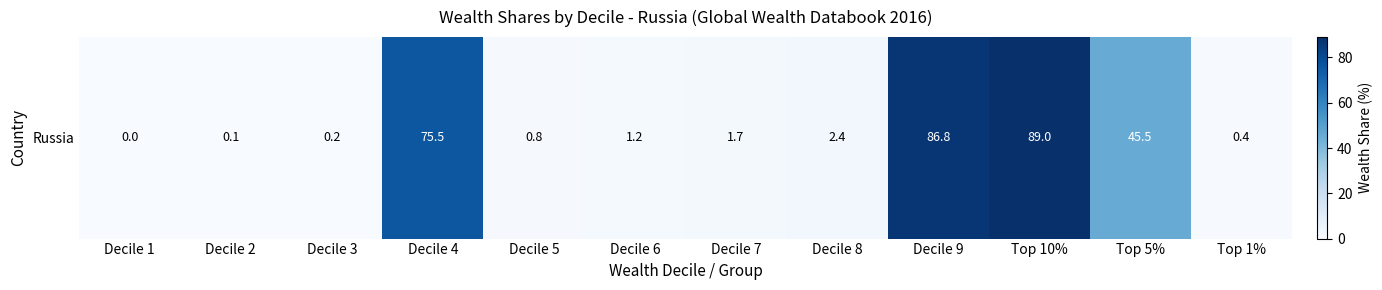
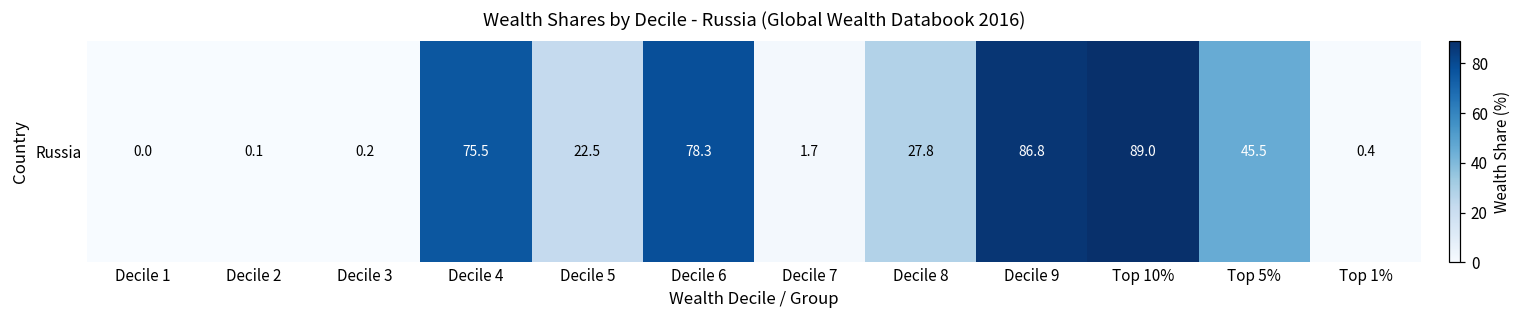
  {
    "Russia": {
      "Decile 1": 0.0,
      "Decile 2": 0.1,
      "Decile 3": 0.2,
      "Decile 4": 75.5,
-     "Decile 5": 0.8,
-     "Decile 6": 1.2,
+     "Decile 5": 22.5,
+     "Decile 6": 78.3,
      "Decile 7": 1.7,
-     "Decile 8": 2.4,
+     "Decile 8": 27.8,
      "Decile 9": 86.8,
      "Top 10%": 89.0,
      "Top 5%": 45.5,
      "Top 1%": 0.4
    }
  }
